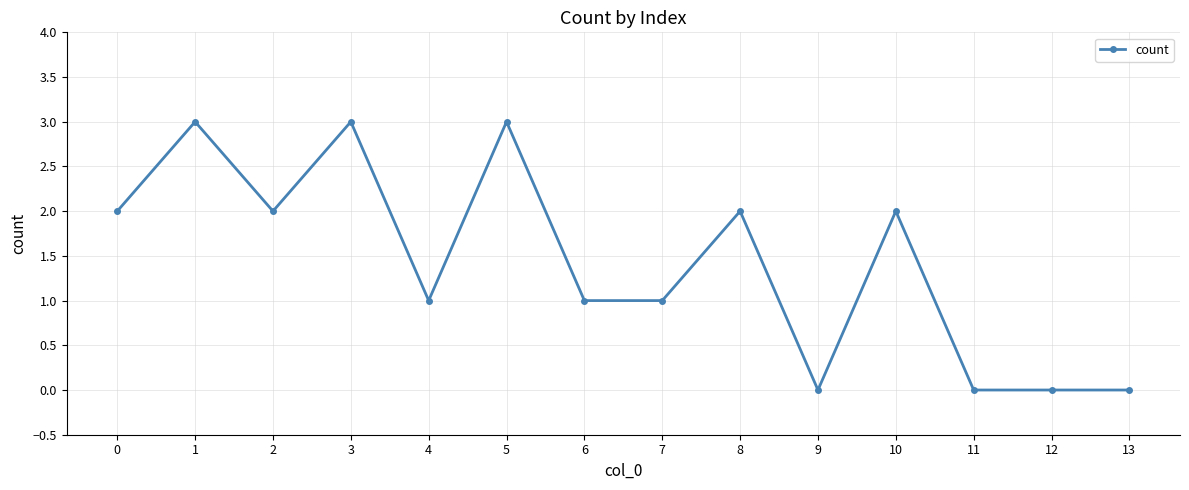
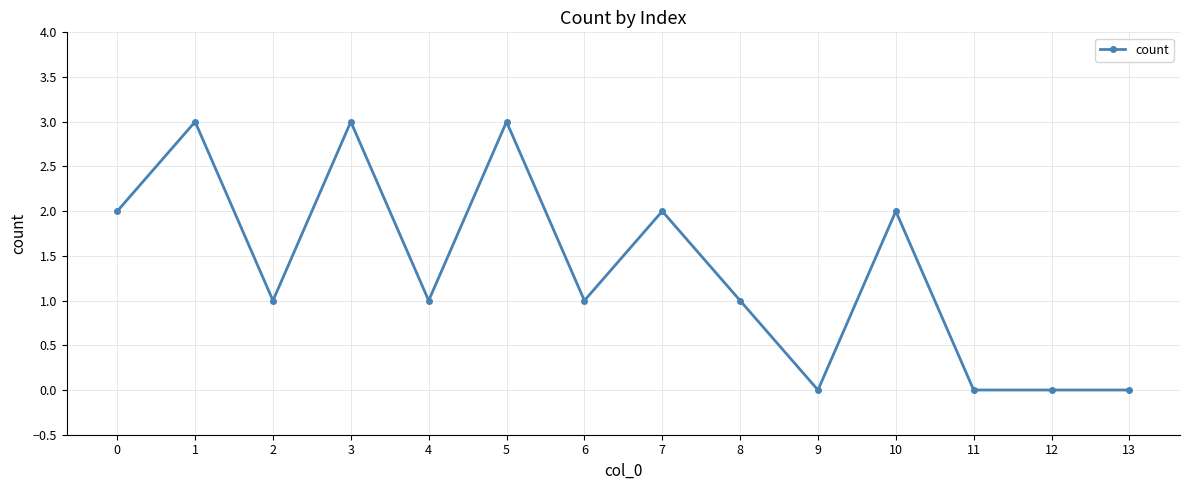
  {
    "0": 2,
    "1": 3,
-   "2": 2,
+   "2": 1,
    "3": 3,
    "4": 1,
    "5": 3,
    "6": 1,
-   "7": 1,
-   "8": 2,
+   "7": 2,
+   "8": 1,
    "9": 0,
    "10": 2,
    "11": 0,
    "12": 0,
    "13": 0
  }
